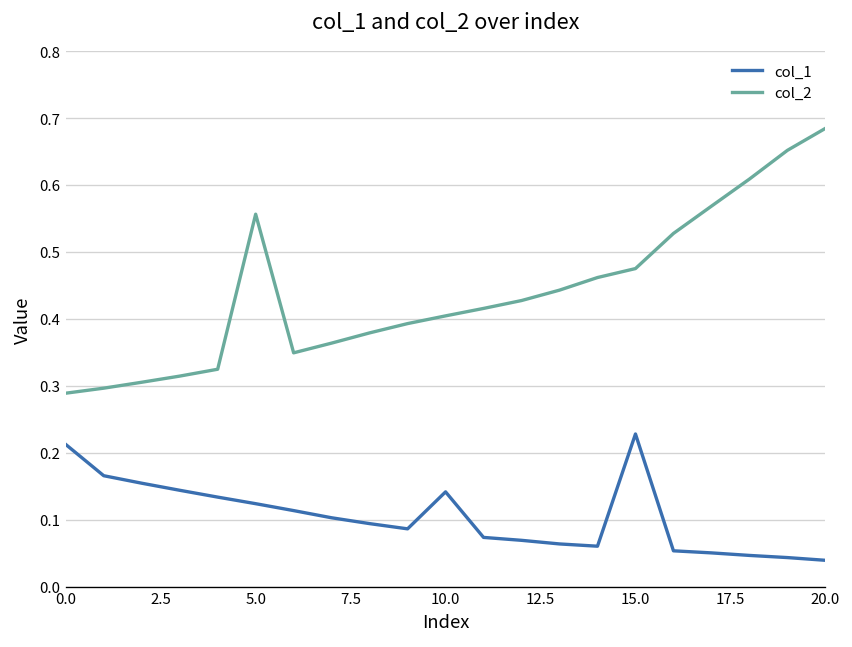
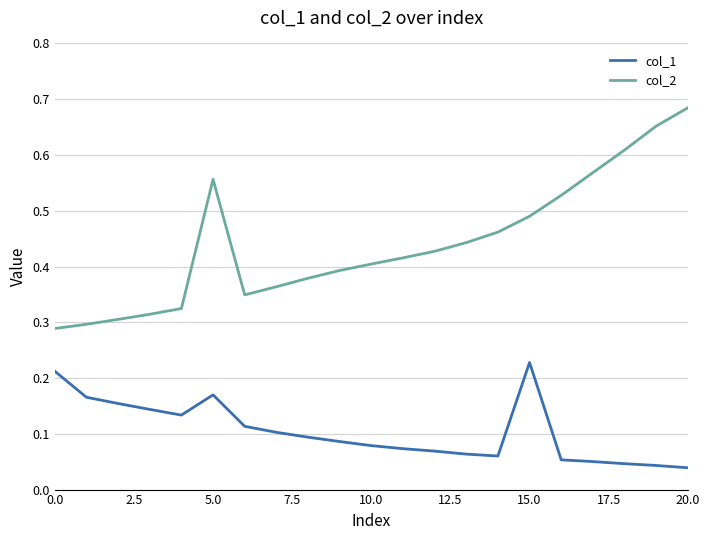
  {
    "col_1": {
      "0.0": 0.21,
-     "5.0": 0.12,
-     "10.0": 0.14,
+     "5.0": 0.17,
+     "10.0": 0.08,
      "15.0": 0.23,
      "20.0": 0.04
    },
    "col_2": {
      "0.0": 0.29,
      "5.0": 0.56,
      "10.0": 0.40,
-     "15.0": 0.48,
+     "15.0": 0.49,
      "20.0": 0.68
    }
  }
